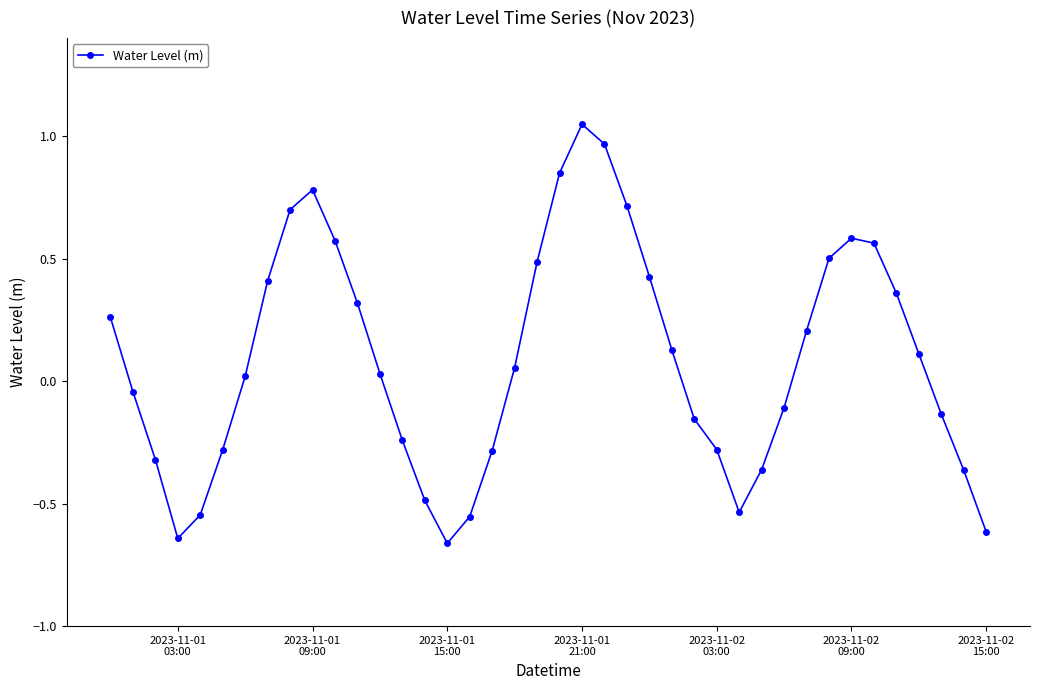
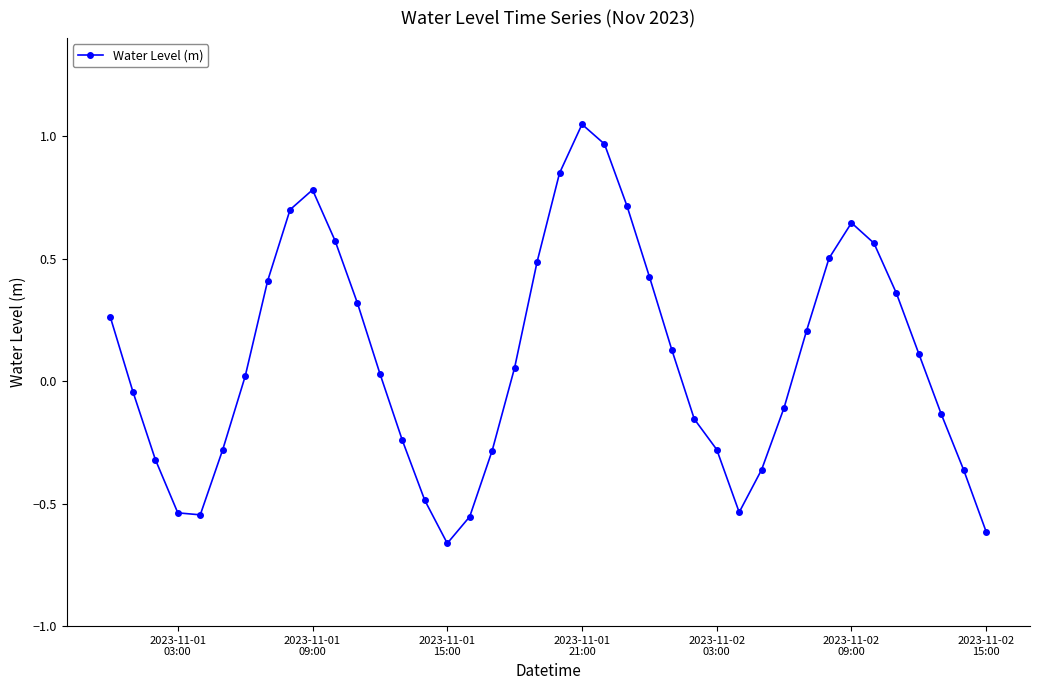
  {
-   "2023-11-01 03:00": -0.64,
+   "2023-11-01 03:00": -0.54,
    "2023-11-01 09:00": 0.78,
    "2023-11-01 15:00": -0.66,
    "2023-11-01 21:00": 1.05,
    "2023-11-02 03:00": -0.28,
-   "2023-11-02 09:00": 0.58,
+   "2023-11-02 09:00": 0.65,
    "2023-11-02 15:00": -0.62
  }
